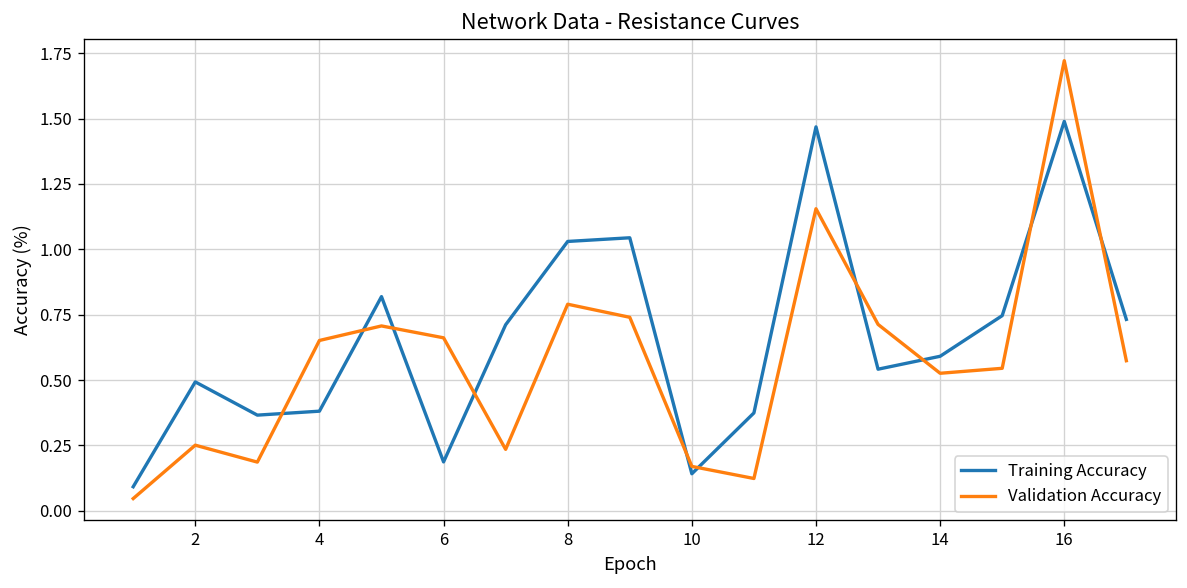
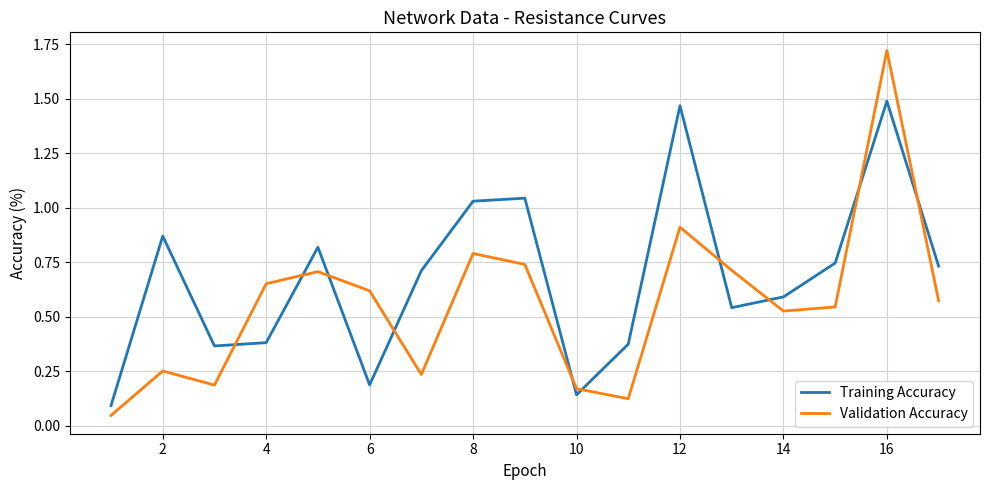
  {
    "Training Accuracy": {
-     "2": 0.49,
+     "2": 0.87,
      "4": 0.38,
      "6": 0.19,
      "8": 1.03,
      "10": 0.14,
      "12": 1.47,
      "14": 0.59,
      "16": 1.49
    },
    "Validation Accuracy": {
      "2": 0.25,
      "4": 0.65,
-     "6": 0.66,
+     "6": 0.62,
      "8": 0.79,
      "10": 0.17,
-     "12": 1.16,
+     "12": 0.91,
      "14": 0.53,
      "16": 1.72
    }
  }
